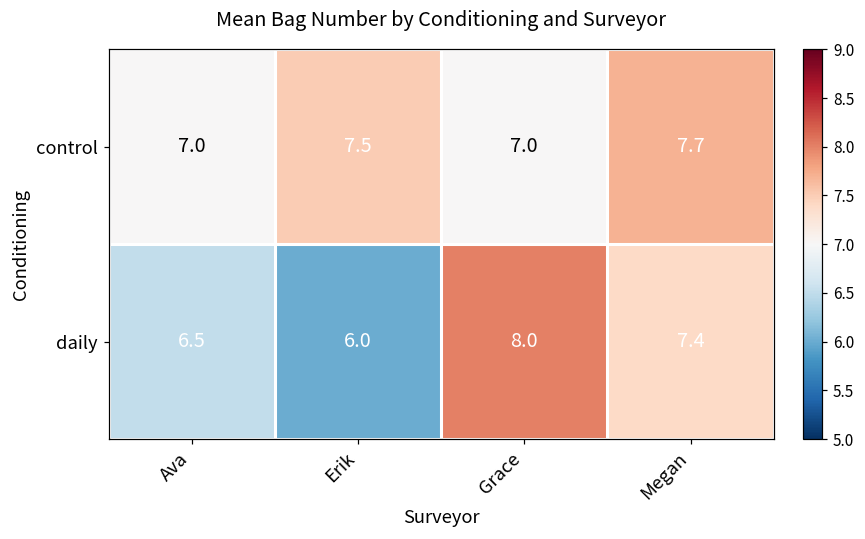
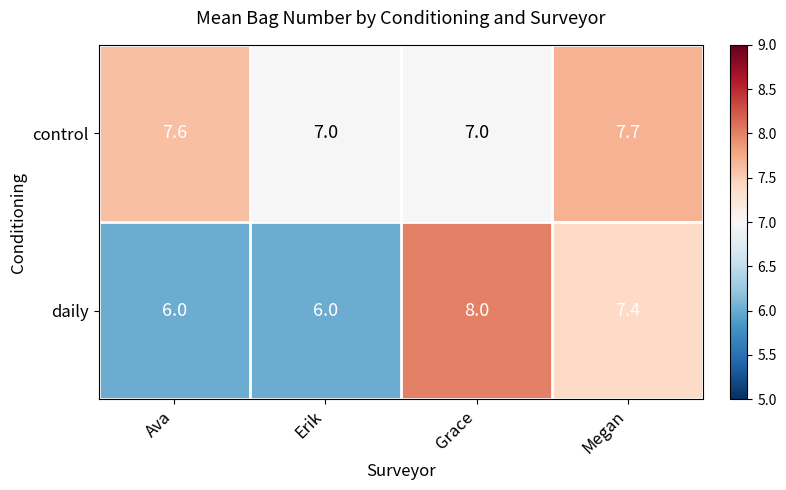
  {
    "control": {
-     "Ava": 7.0,
-     "Erik": 7.5,
+     "Ava": 7.6,
+     "Erik": 7.0,
      "Grace": 7.0,
      "Megan": 7.7
    },
    "daily": {
-     "Ava": 6.5,
+     "Ava": 6.0,
      "Erik": 6.0,
      "Grace": 8.0,
      "Megan": 7.4
    }
  }
